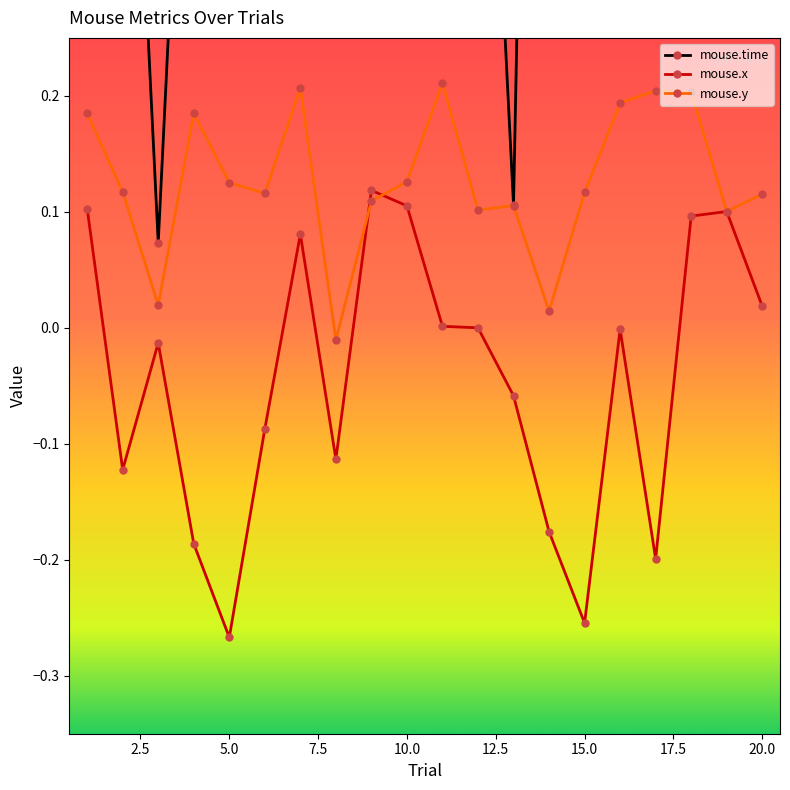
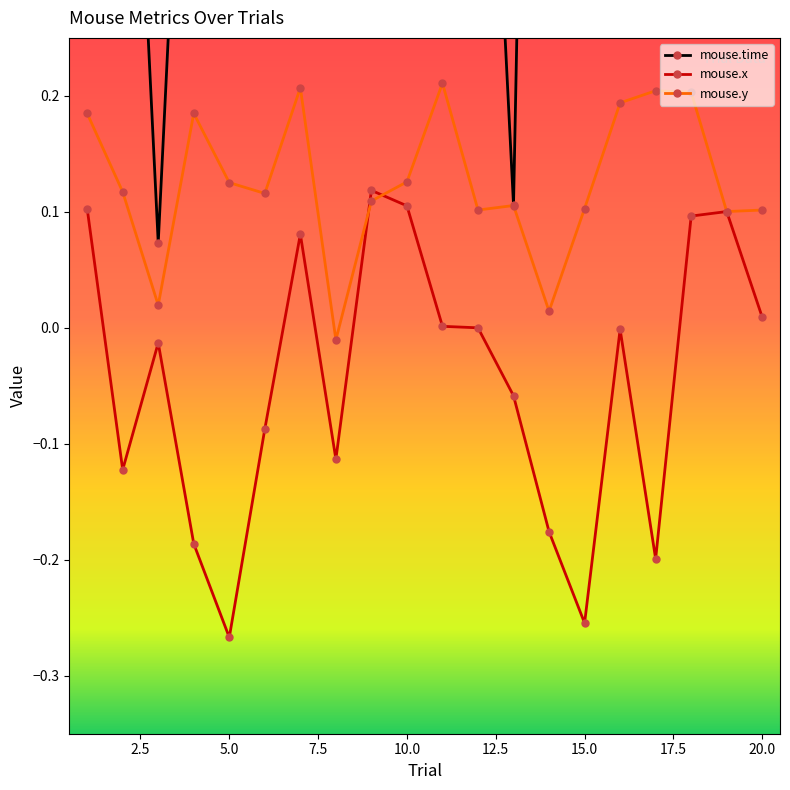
  {
    "mouse.x": {
      "5.0": -0.267,
      "10.0": 0.105,
      "15.0": -0.255,
-     "20.0": 0.019
+     "20.0": 0.009
    },
    "mouse.y": {
      "5.0": 0.125,
      "10.0": 0.126,
-     "15.0": 0.117,
-     "20.0": 0.115
+     "15.0": 0.103,
+     "20.0": 0.102
    }
  }
